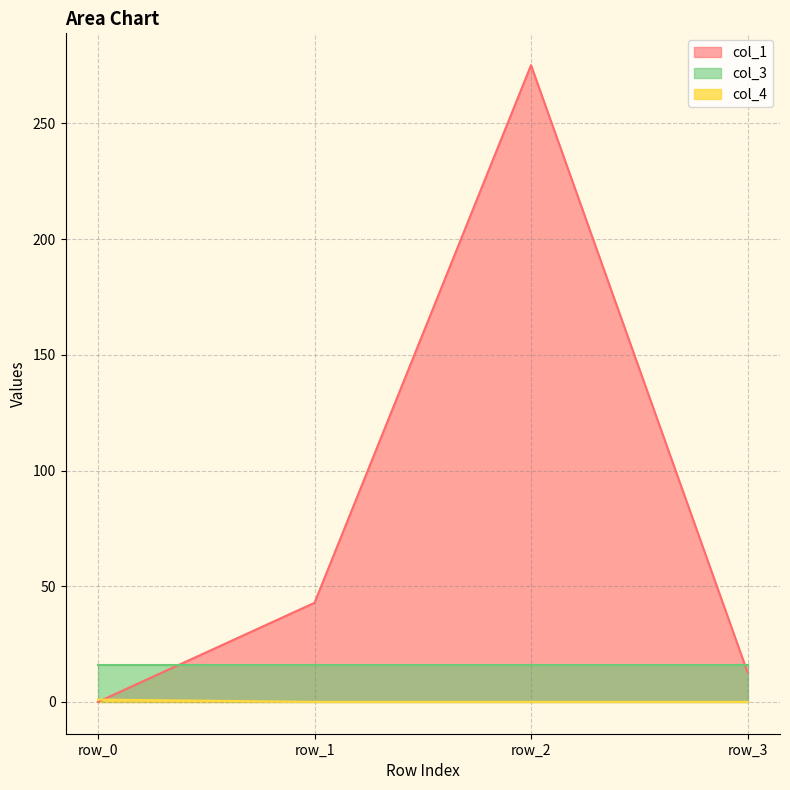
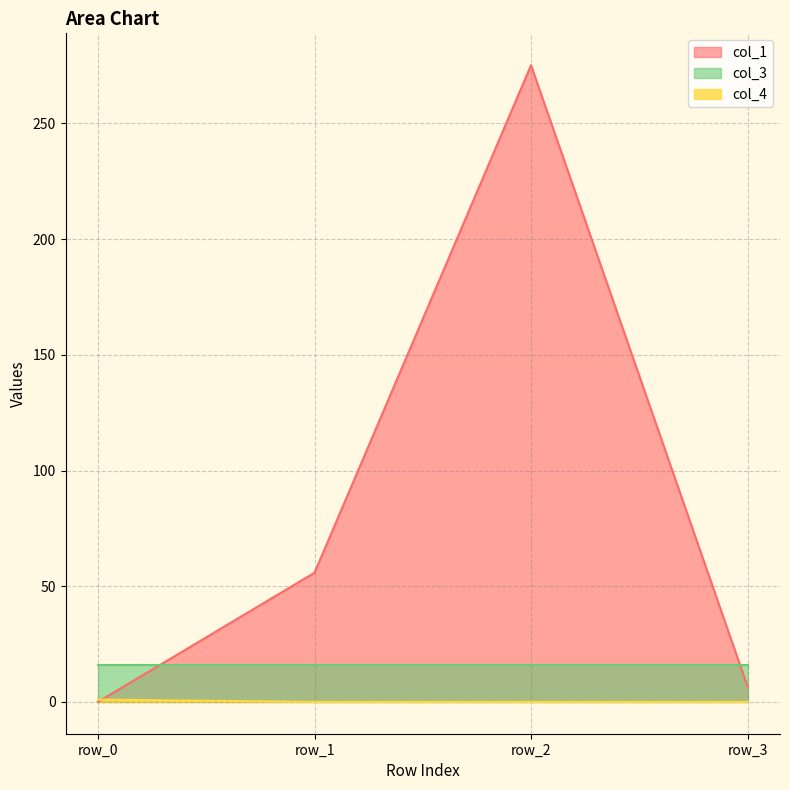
  {
    "col_1": {
-     "row_1": 43,
+     "row_1": 56,
      "row_2": 275,
-     "row_3": 13
+     "row_3": 7
    },
    "col_3": {
      "row_0": 16,
      "row_1": 16,
      "row_2": 16,
      "row_3": 16
    },
    "col_4": {
      "row_1": 0,
      "row_2": 0,
      "row_3": 0
    }
  }
